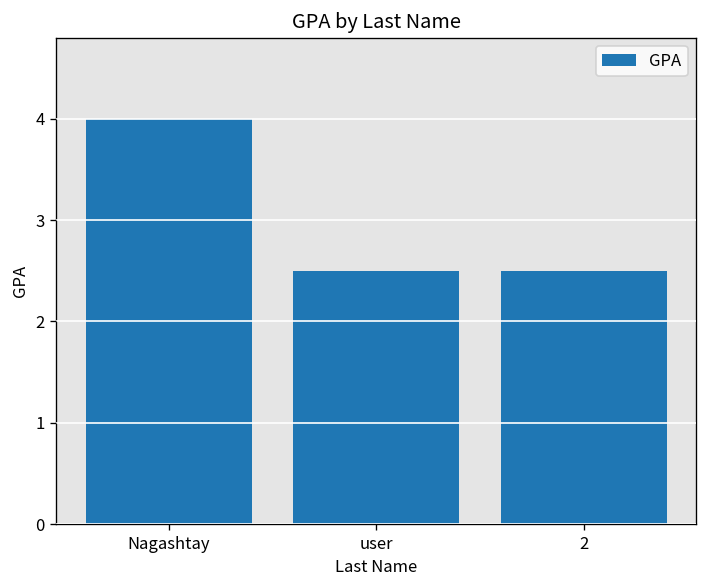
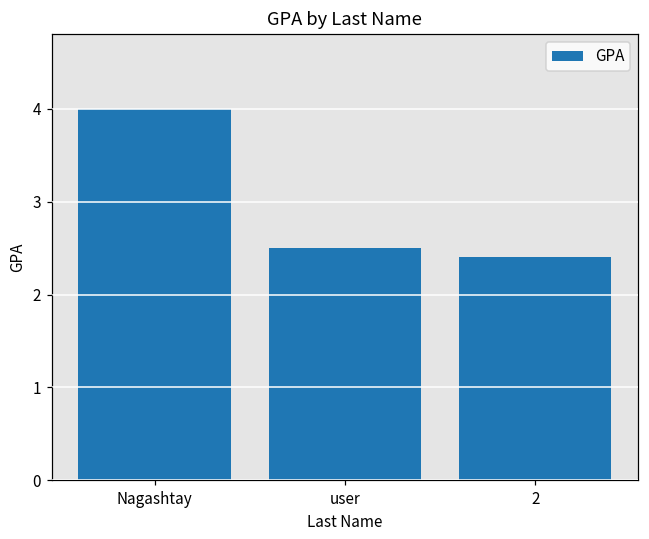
  {
    "Nagashtay": 4.0,
    "user": 2.5,
-   "2": 2.5
+   "2": 2.4
  }
